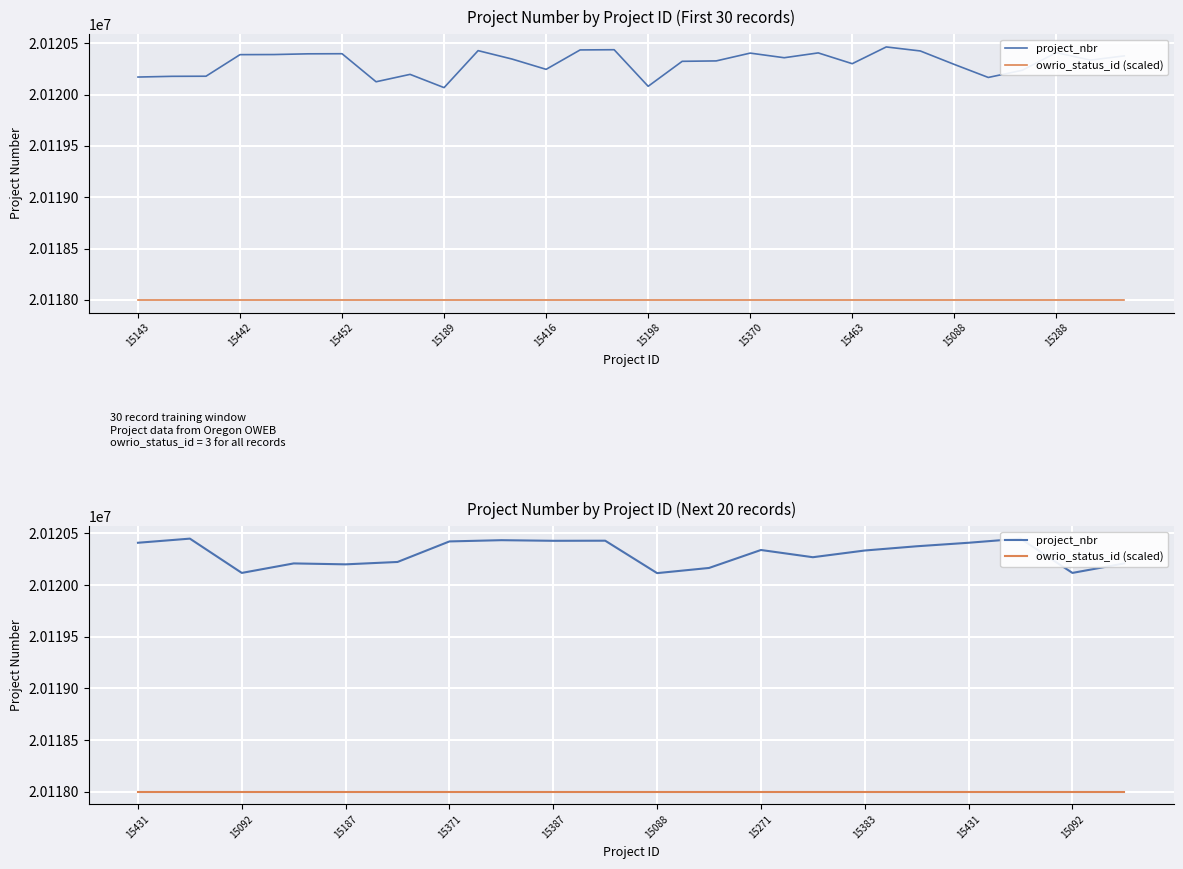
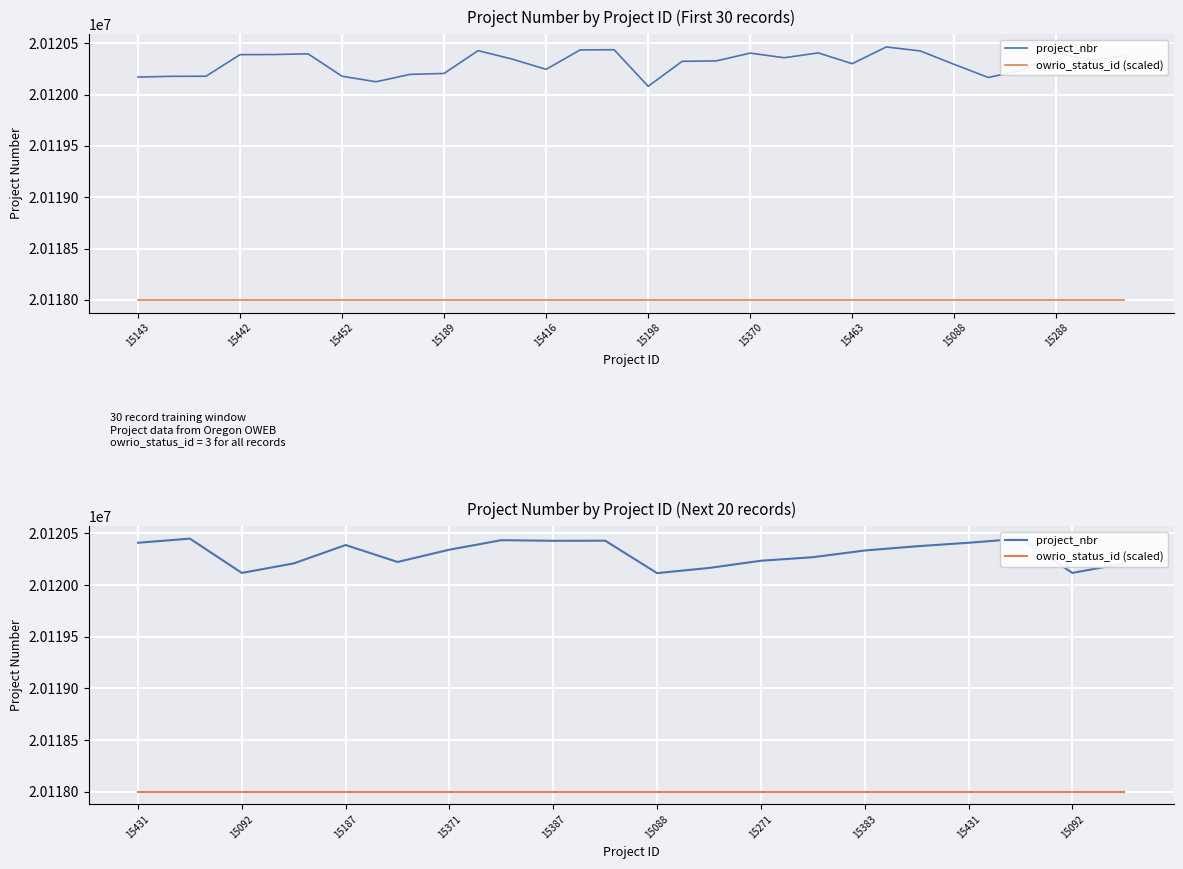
  {
    "Project Number by Project ID (First 30 records)": {
      "project_nbr": {
        "15143": 20120170,
        "15442": 20120390,
-       "15452": 20120400,
-       "15189": 20120070,
+       "15452": 20120180,
+       "15189": 20120210,
        "15416": 20120250,
        "15198": 20120080,
        "15370": 20120400,
        "15463": 20120300,
        "15088": 20120290
      },
      "owrio_status_id (scaled)": {
        "15143": 20118000,
        "15442": 20118000,
        "15452": 20118000,
        "15189": 20118000,
        "15416": 20118000,
        "15198": 20118000,
        "15370": 20118000,
        "15463": 20118000,
        "15088": 20118000,
        "15288": 20118000
      }
    },
    "Project Number by Project ID (Next 20 records)": {
      "project_nbr": {
-       "15187": 20120200,
-       "15371": 20120420,
+       "15187": 20120390,
+       "15371": 20120340,
        "15387": 20120430,
        "15088": 20120120,
-       "15271": 20120340,
+       "15271": 20120240,
        "15383": 20120340
      },
      "owrio_status_id (scaled)": {
        "15187": 20118000,
        "15371": 20118000,
        "15387": 20118000,
        "15088": 20118000,
        "15271": 20118000,
        "15383": 20118000
      }
    }
  }
